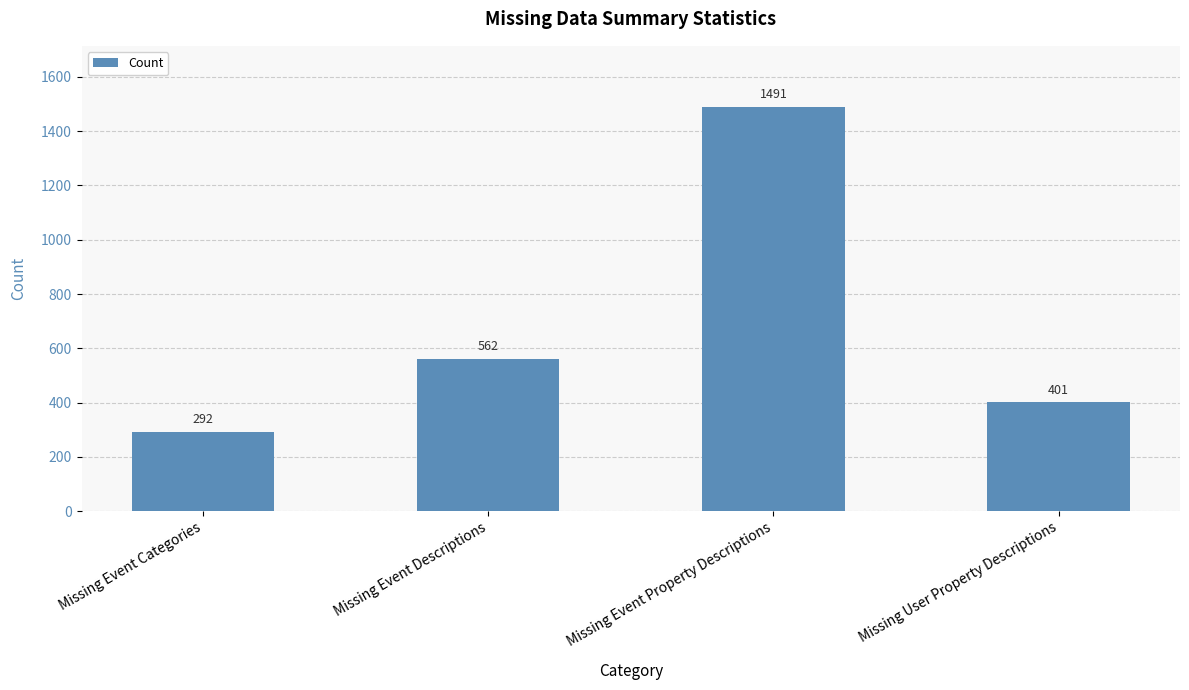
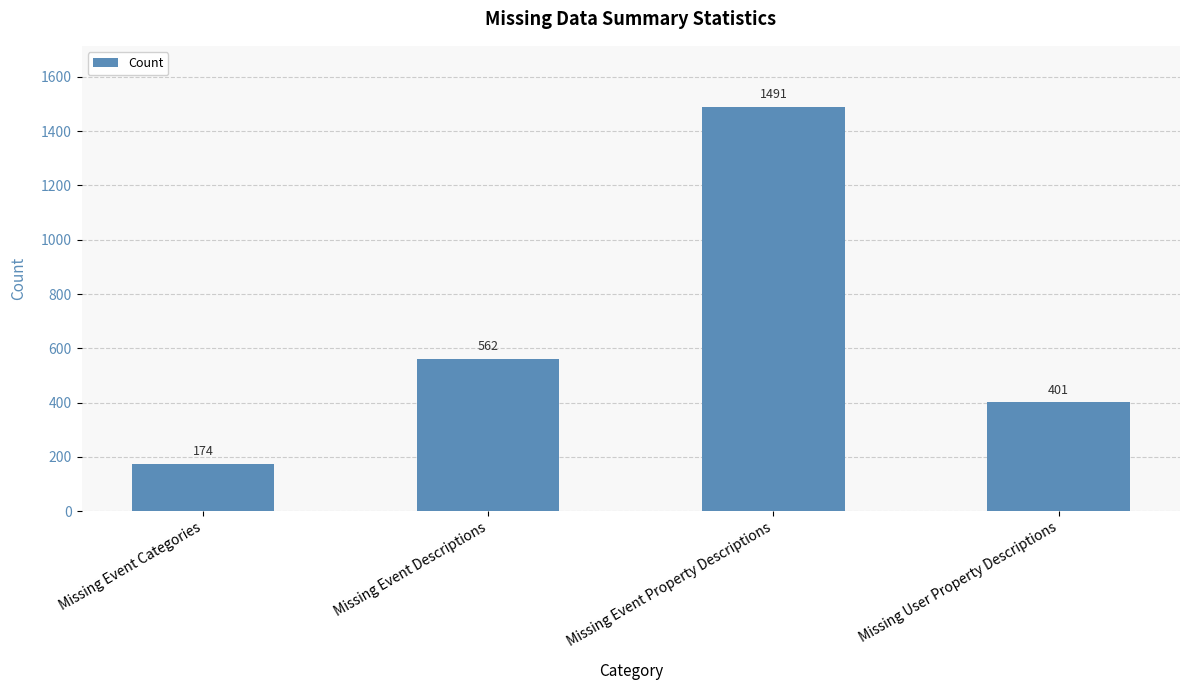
  {
-   "Missing Event Categories": 292,
+   "Missing Event Categories": 174,
    "Missing Event Descriptions": 562,
    "Missing Event Property Descriptions": 1491,
    "Missing User Property Descriptions": 401
  }
